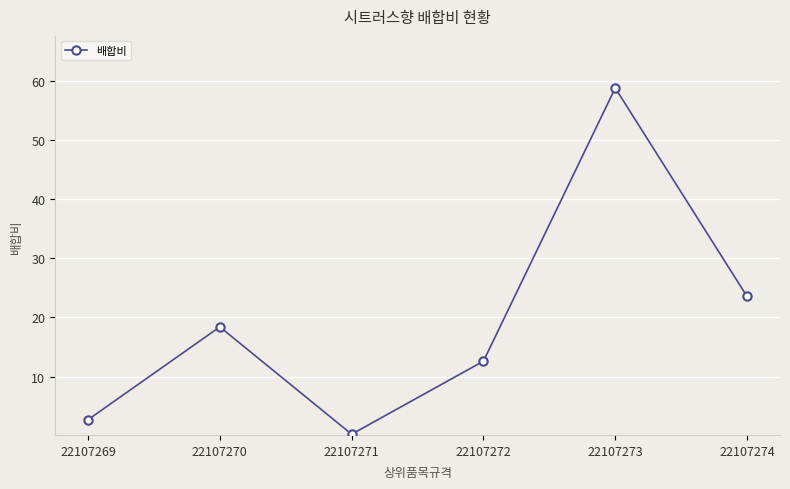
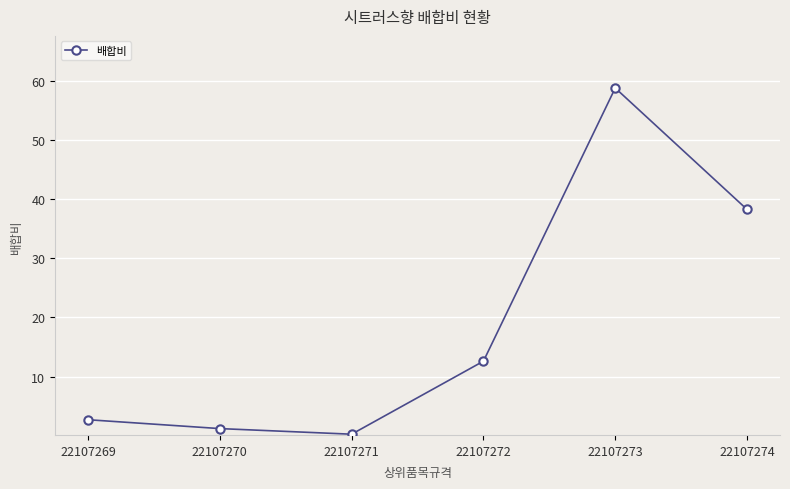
  {
    "22107269": 3,
-   "22107270": 18,
+   "22107270": 1,
    "22107271": 0,
    "22107272": 13,
    "22107273": 59,
-   "22107274": 24
+   "22107274": 38
  }
